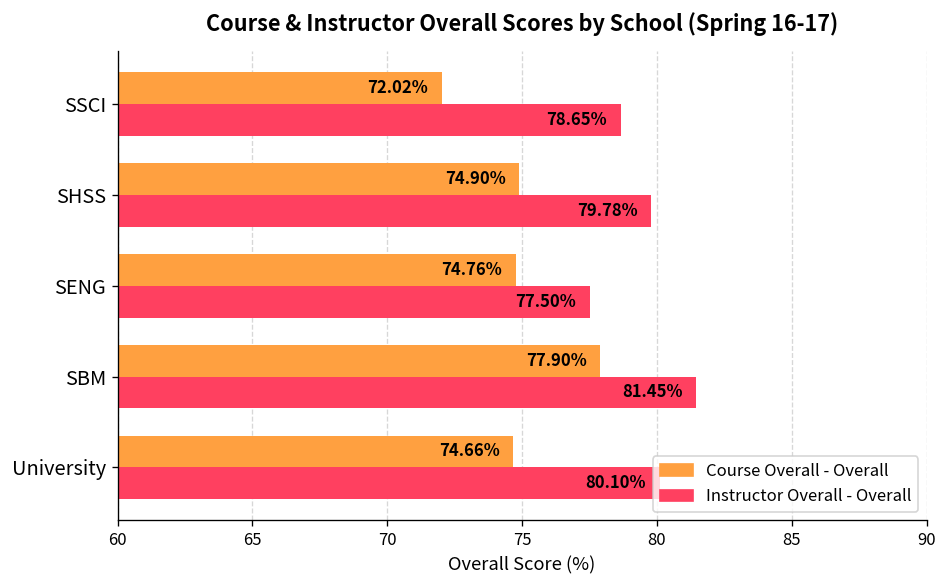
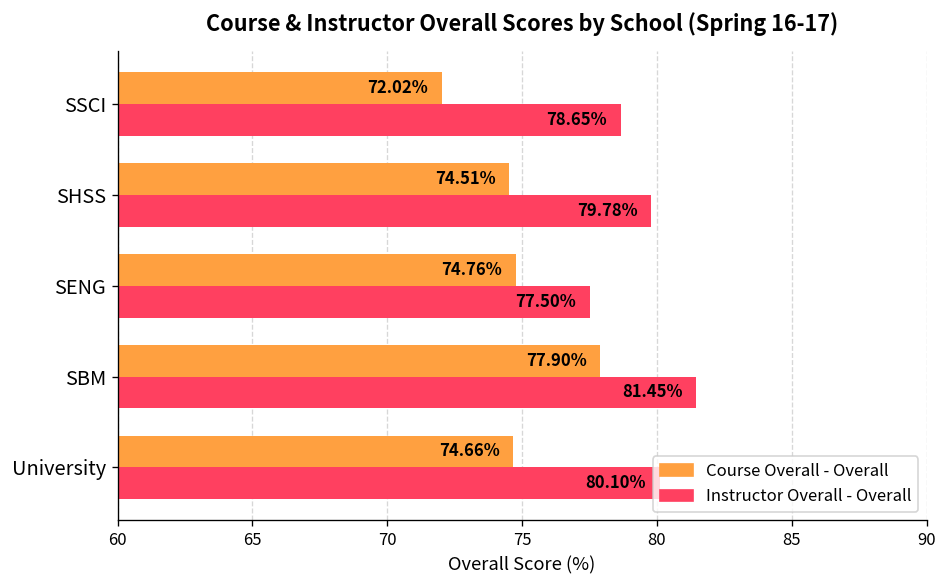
  {
    "Course Overall - Overall": {
      "SSCI": "72.02%",
-     "SHSS": "74.90%",
+     "SHSS": "74.51%",
      "SENG": "74.76%",
      "SBM": "77.90%",
      "University": "74.66%"
    },
    "Instructor Overall - Overall": {
      "SSCI": "78.65%",
      "SHSS": "79.78%",
      "SENG": "77.50%",
      "SBM": "81.45%"
    }
  }
